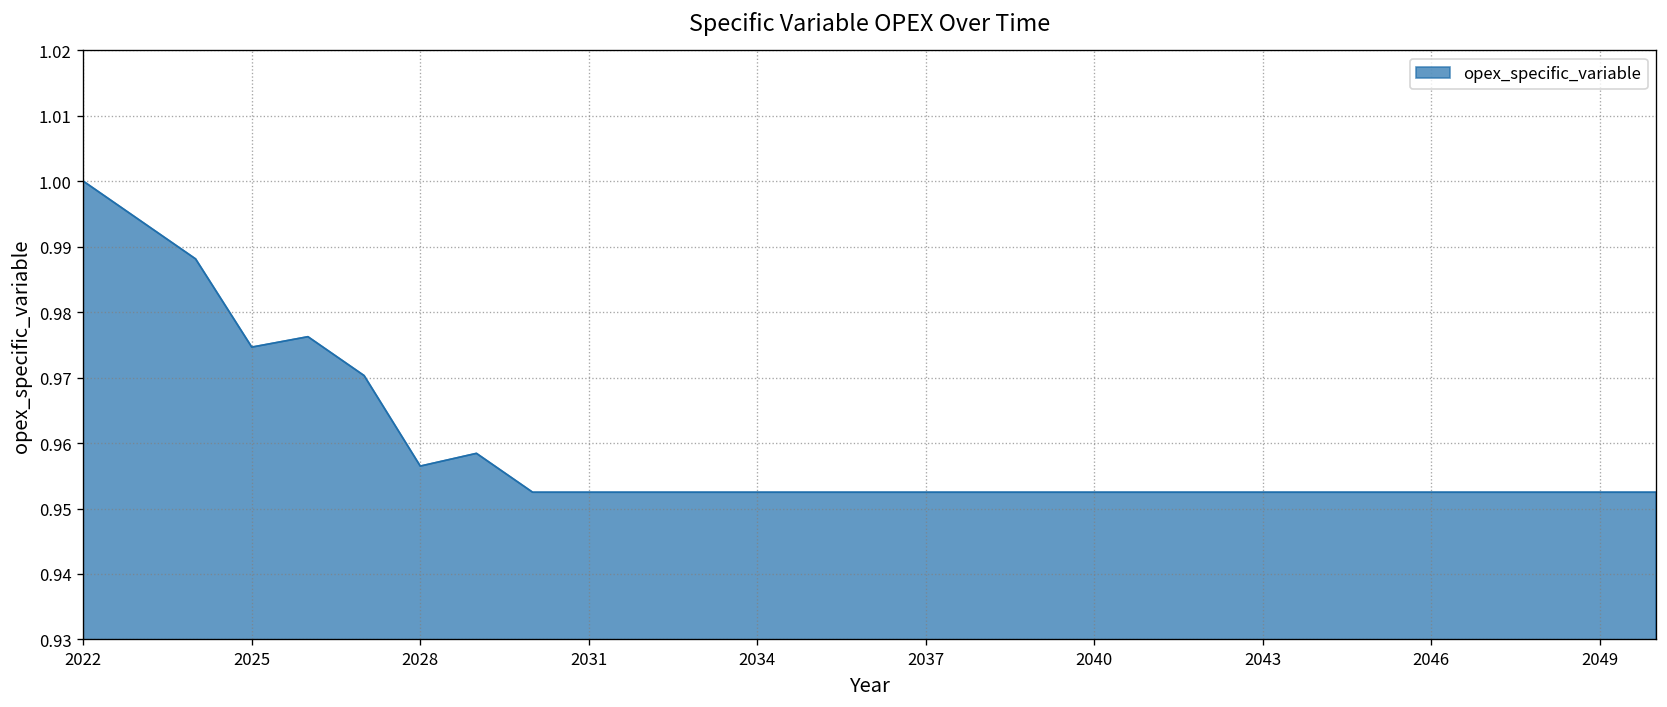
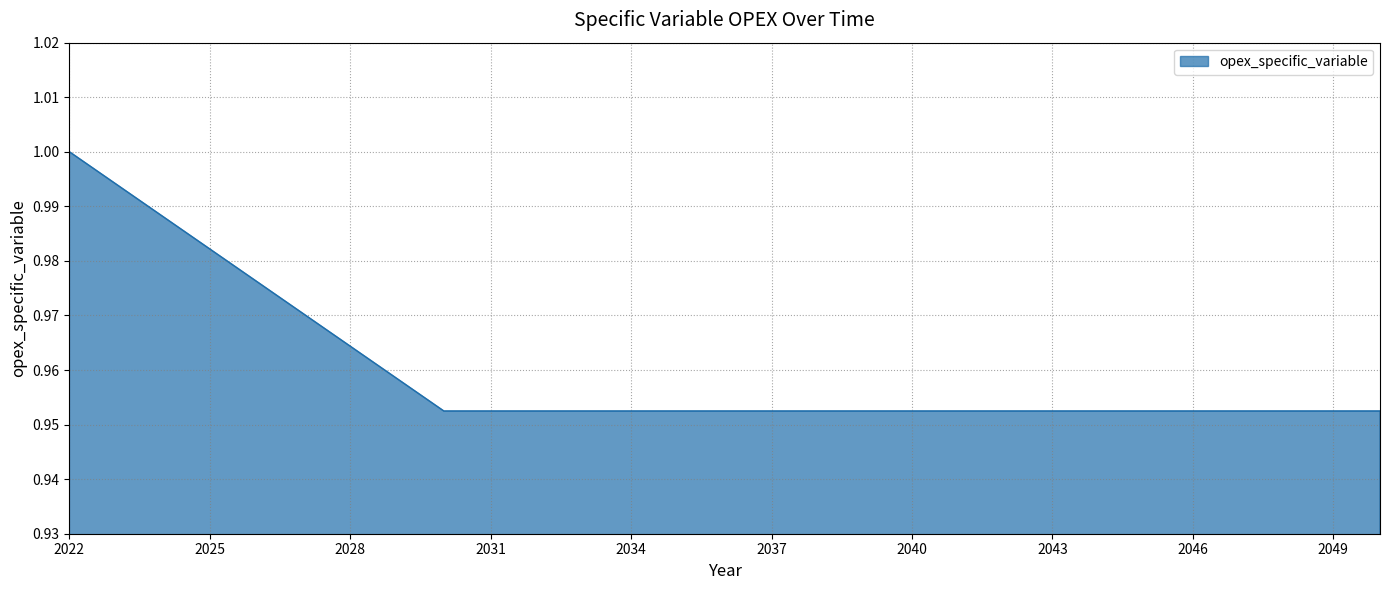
  {
    "2022": 1.000,
-   "2025": 0.975,
-   "2028": 0.956,
+   "2025": 0.982,
+   "2028": 0.964,
    "2031": 0.952,
    "2034": 0.952,
    "2037": 0.952,
    "2040": 0.952,
    "2043": 0.952,
    "2046": 0.952,
    "2049": 0.952
  }
